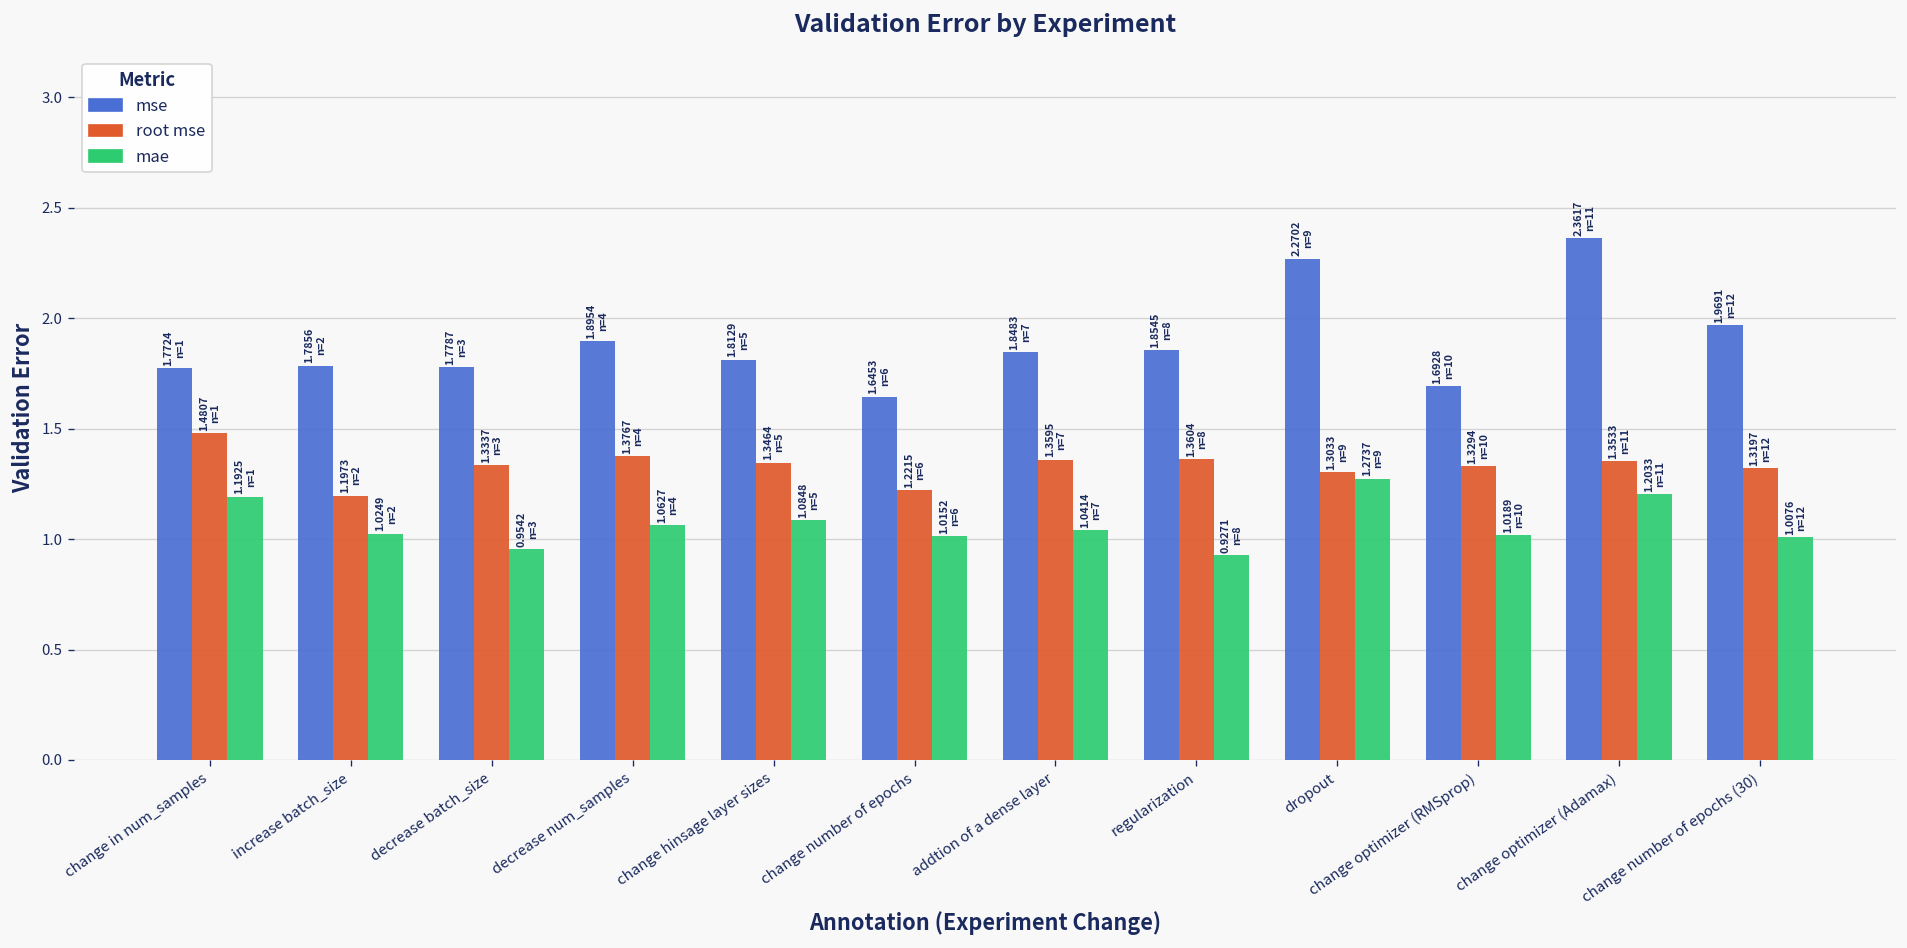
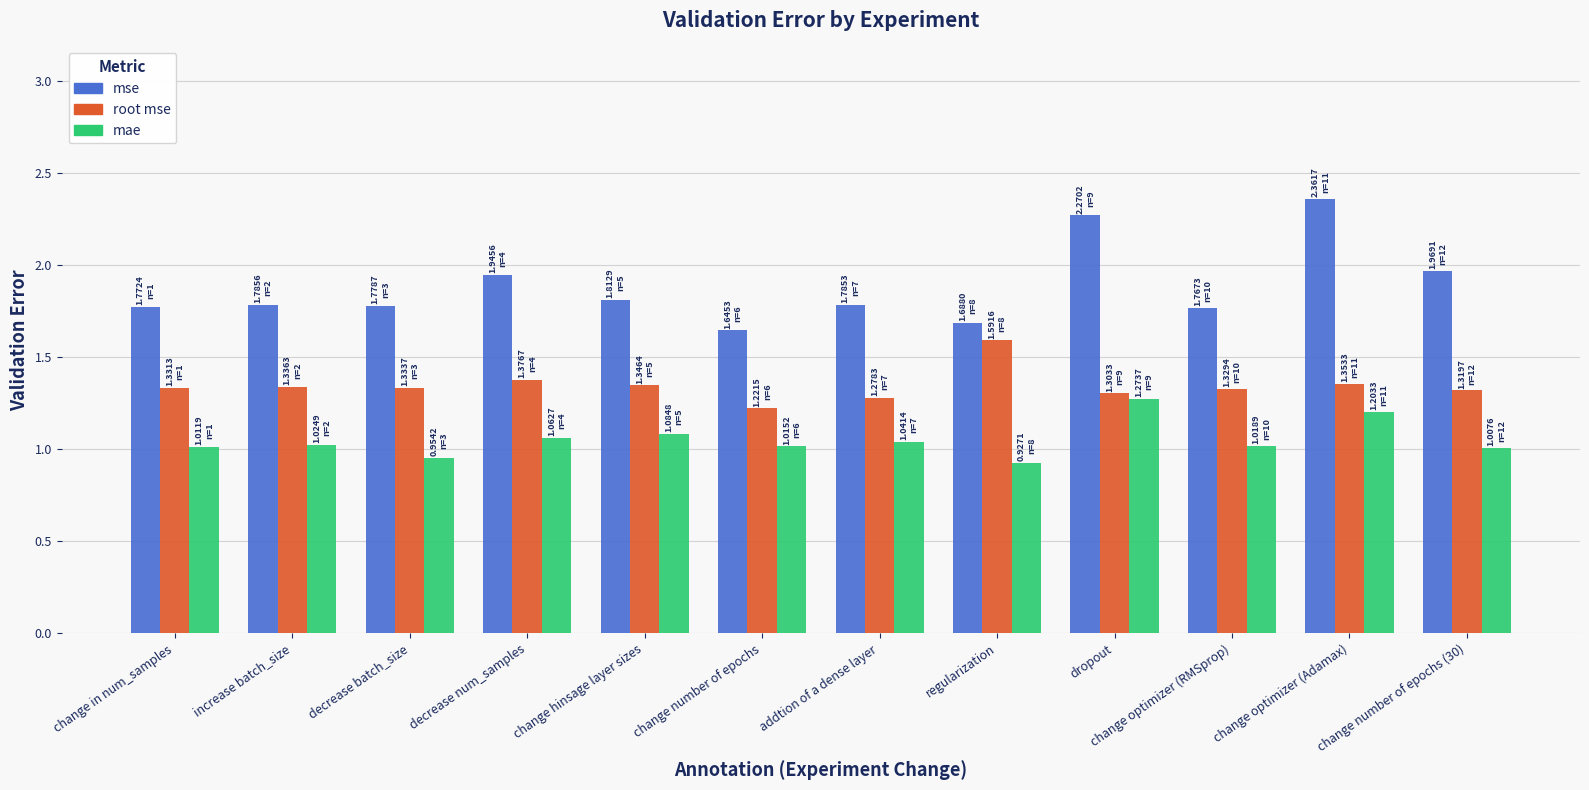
  {
    "mse": {
      "change in num_samples": 1.7724,
      "increase batch_size": 1.7856,
      "decrease batch_size": 1.7787,
-     "decrease num_samples": 1.8954,
+     "decrease num_samples": 1.9456,
      "change hinsage layer sizes": 1.8129,
      "change number of epochs": 1.6453,
-     "addtion of a dense layer": 1.8483,
-     "regularization": 1.8545,
+     "addtion of a dense layer": 1.7853,
+     "regularization": 1.6880,
      "dropout": 2.2702,
-     "change optimizer (RMSprop)": 1.6928,
+     "change optimizer (RMSprop)": 1.7673,
      "change optimizer (Adamax)": 2.3617,
      "change number of epochs (30)": 1.9691
    },
    "root mse": {
-     "change in num_samples": 1.4807,
-     "increase batch_size": 1.1973,
+     "change in num_samples": 1.3313,
+     "increase batch_size": 1.3363,
      "decrease batch_size": 1.3337,
      "decrease num_samples": 1.3767,
      "change hinsage layer sizes": 1.3464,
      "change number of epochs": 1.2215,
-     "addtion of a dense layer": 1.3595,
-     "regularization": 1.3604,
+     "addtion of a dense layer": 1.2783,
+     "regularization": 1.5916,
      "dropout": 1.3033,
      "change optimizer (RMSprop)": 1.3294,
      "change optimizer (Adamax)": 1.3533,
      "change number of epochs (30)": 1.3197
    },
    "mae": {
-     "change in num_samples": 1.1925,
+     "change in num_samples": 1.0119,
      "increase batch_size": 1.0249,
      "decrease batch_size": 0.9542,
      "decrease num_samples": 1.0627,
      "change hinsage layer sizes": 1.0848,
      "change number of epochs": 1.0152,
      "addtion of a dense layer": 1.0414,
      "regularization": 0.9271,
      "dropout": 1.2737,
      "change optimizer (RMSprop)": 1.0189,
      "change optimizer (Adamax)": 1.2033,
      "change number of epochs (30)": 1.0076
    }
  }
